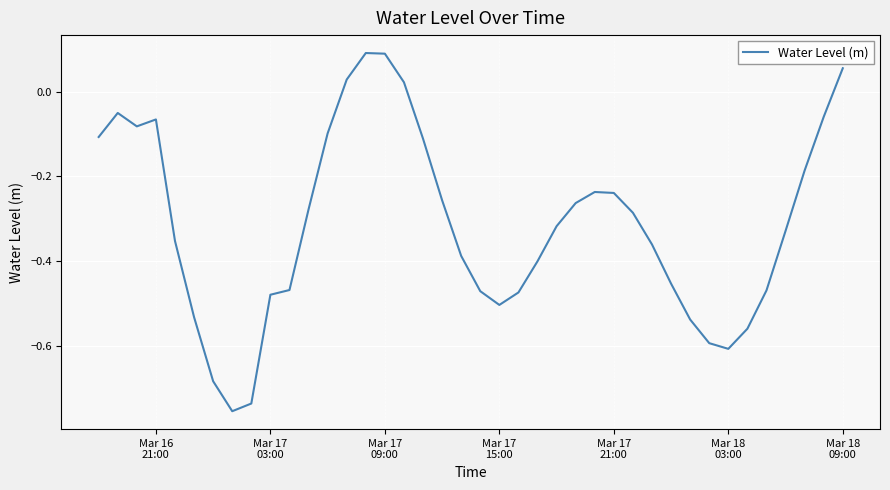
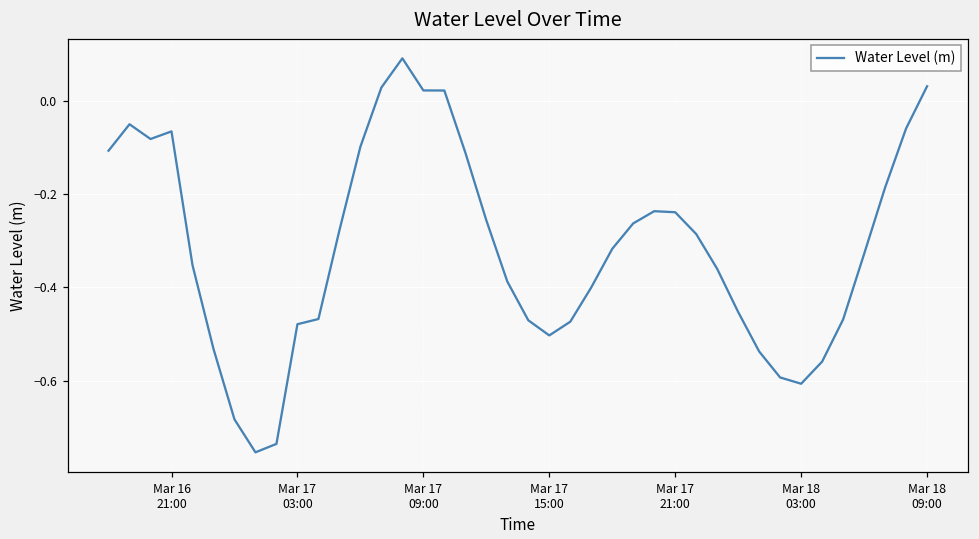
  {
    "Mar 16 21:00": -0.07,
    "Mar 17 03:00": -0.48,
-   "Mar 17 09:00": 0.09,
+   "Mar 17 09:00": 0.02,
    "Mar 17 15:00": -0.50,
    "Mar 17 21:00": -0.24,
    "Mar 18 03:00": -0.61,
-   "Mar 18 09:00": 0.05
+   "Mar 18 09:00": 0.03
  }
